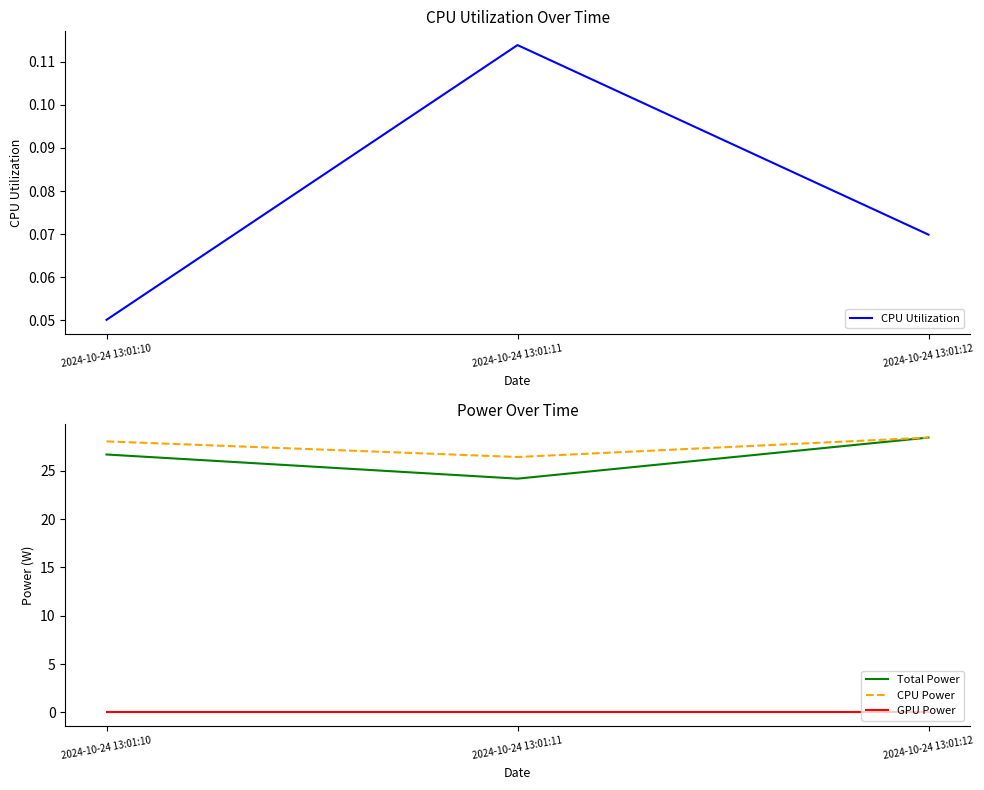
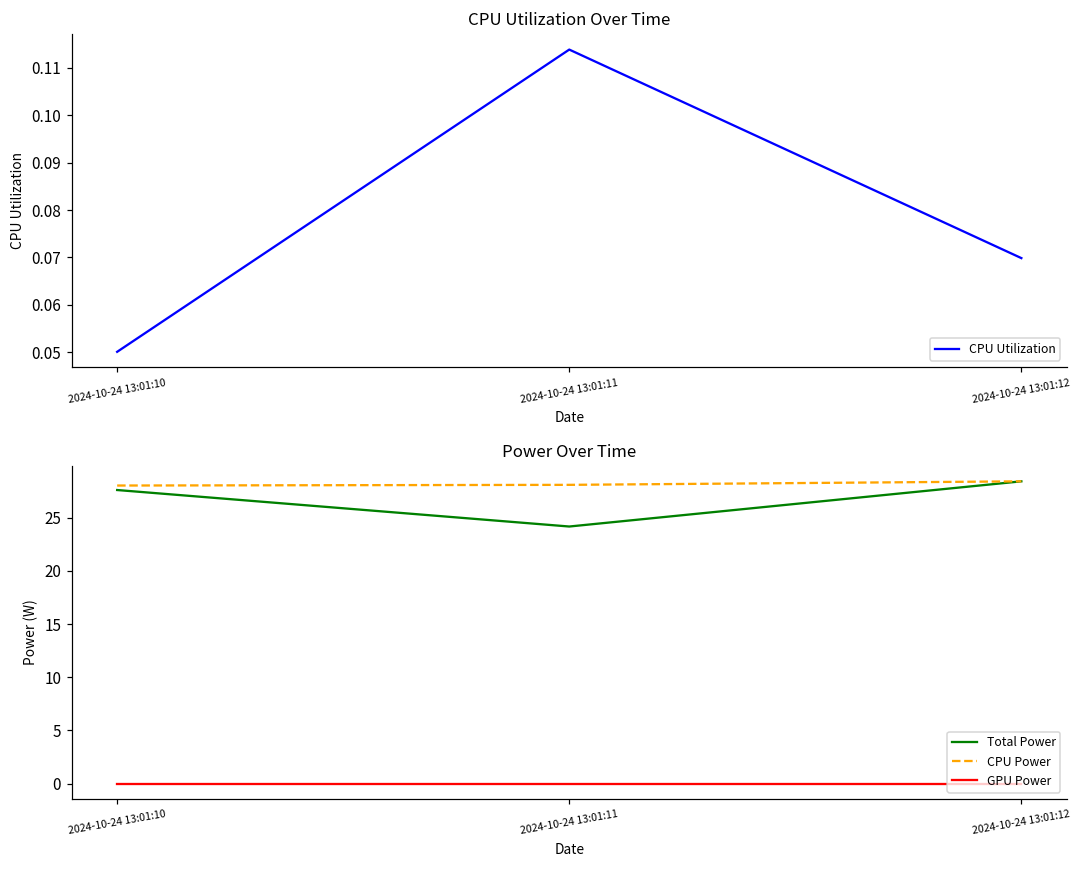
  {
    "CPU Utilization Over Time": {
      "2024-10-24 13:01:10": 0.050,
      "2024-10-24 13:01:11": 0.114,
      "2024-10-24 13:01:12": 0.070
    },
    "Power Over Time": {
      "Total Power": {
-       "2024-10-24 13:01:10": 27,
+       "2024-10-24 13:01:10": 28,
        "2024-10-24 13:01:11": 24
      },
      "CPU Power": {
        "2024-10-24 13:01:10": 28,
-       "2024-10-24 13:01:11": 26
+       "2024-10-24 13:01:11": 28
      },
      "GPU Power": {
        "2024-10-24 13:01:10": 0,
        "2024-10-24 13:01:11": 0
      }
    }
  }
